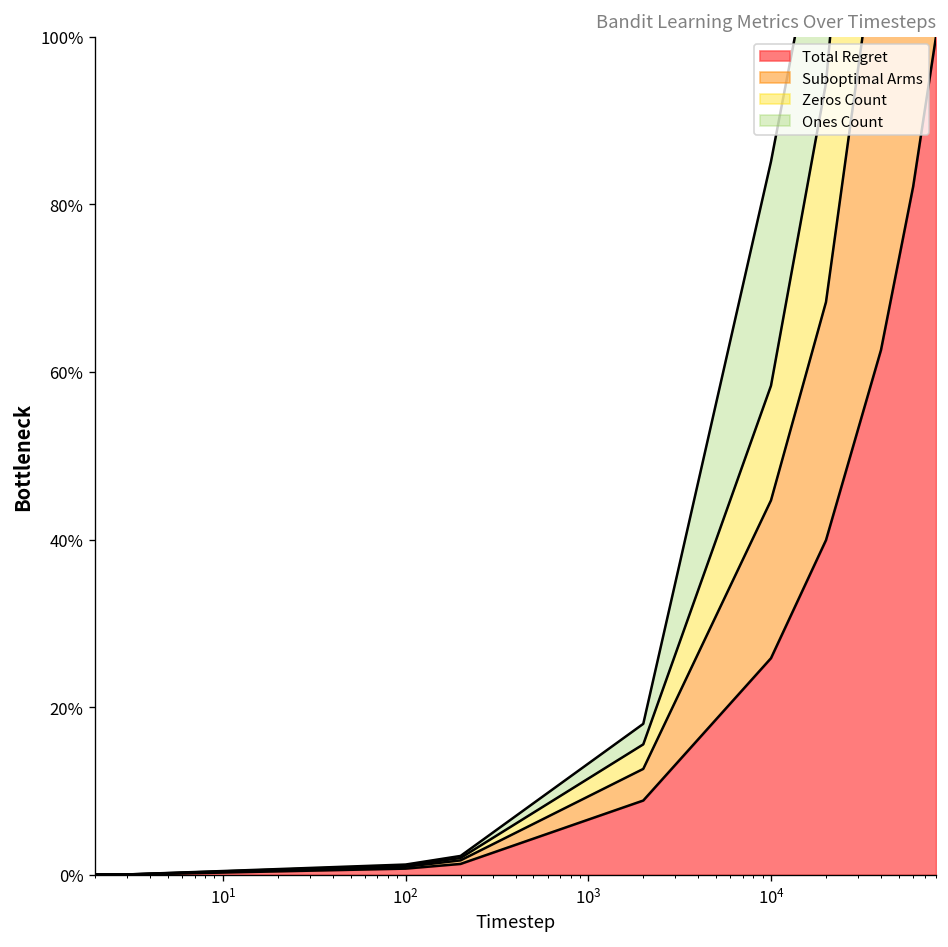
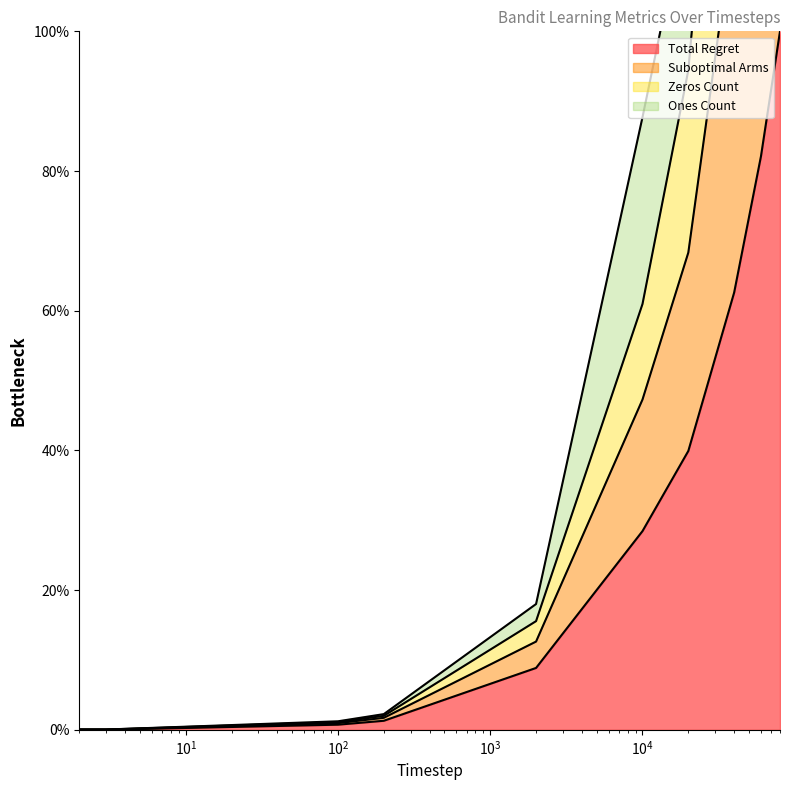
  {
    "Total Regret": {
-     "10^4": "26%"
+     "10^4": "28%"
    },
    "Suboptimal Arms": {
      "10^4": "19%"
    },
    "Zeros Count": {
      "10^4": "14%"
    }
  }
